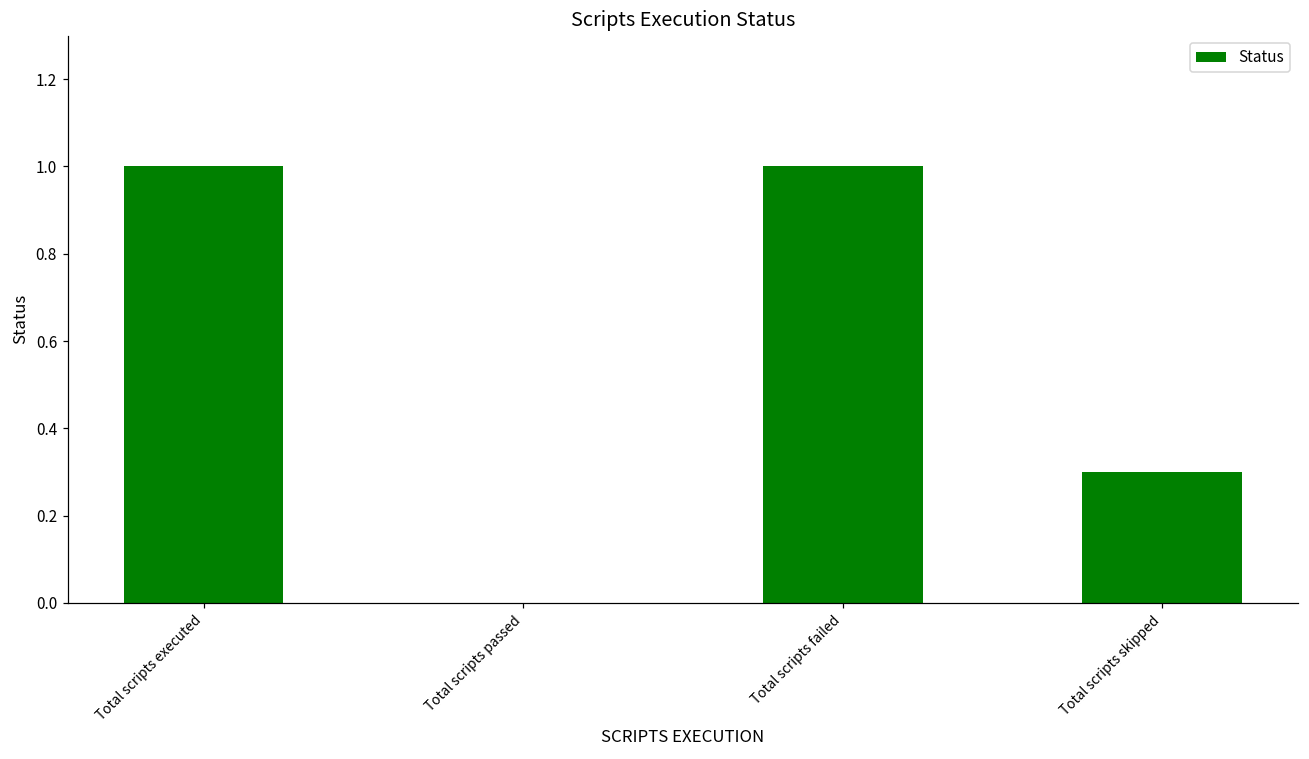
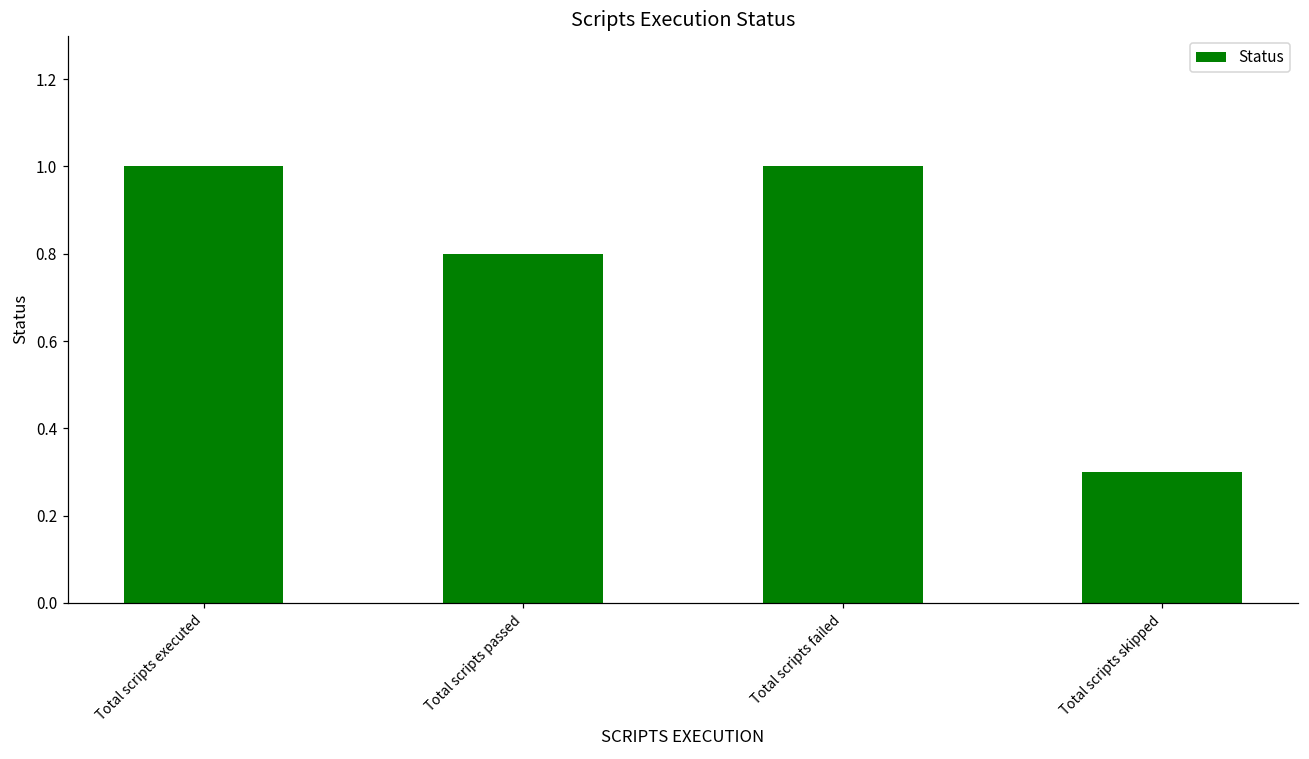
  {
    "Total scripts executed": 1.0,
-   "Total scripts passed": 0.0,
+   "Total scripts passed": 0.8,
    "Total scripts failed": 1.0,
    "Total scripts skipped": 0.3
  }
